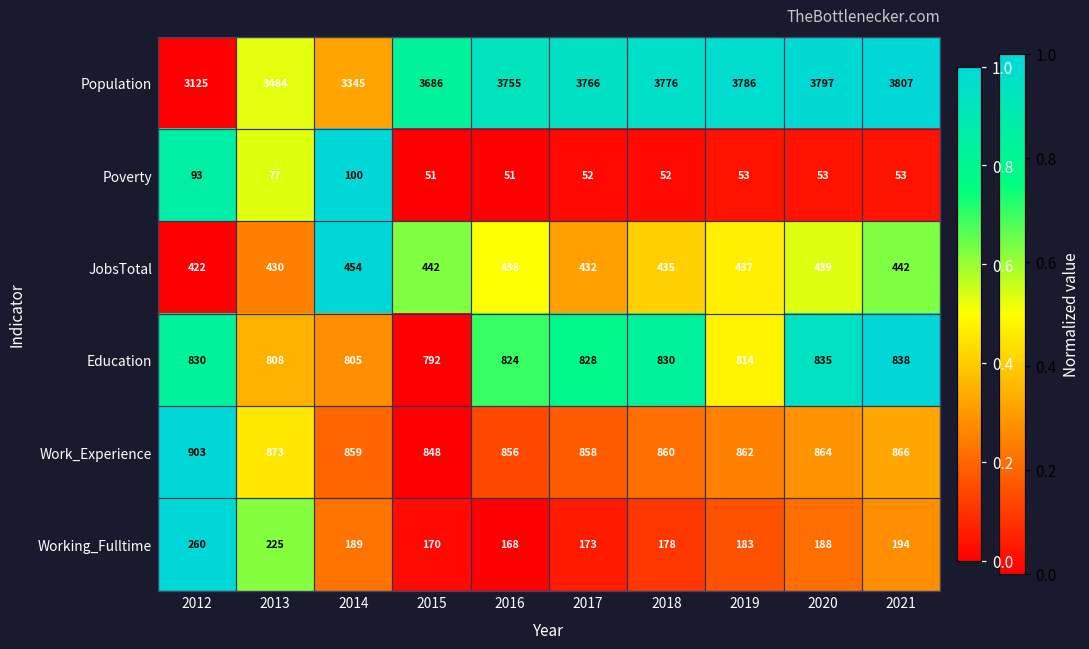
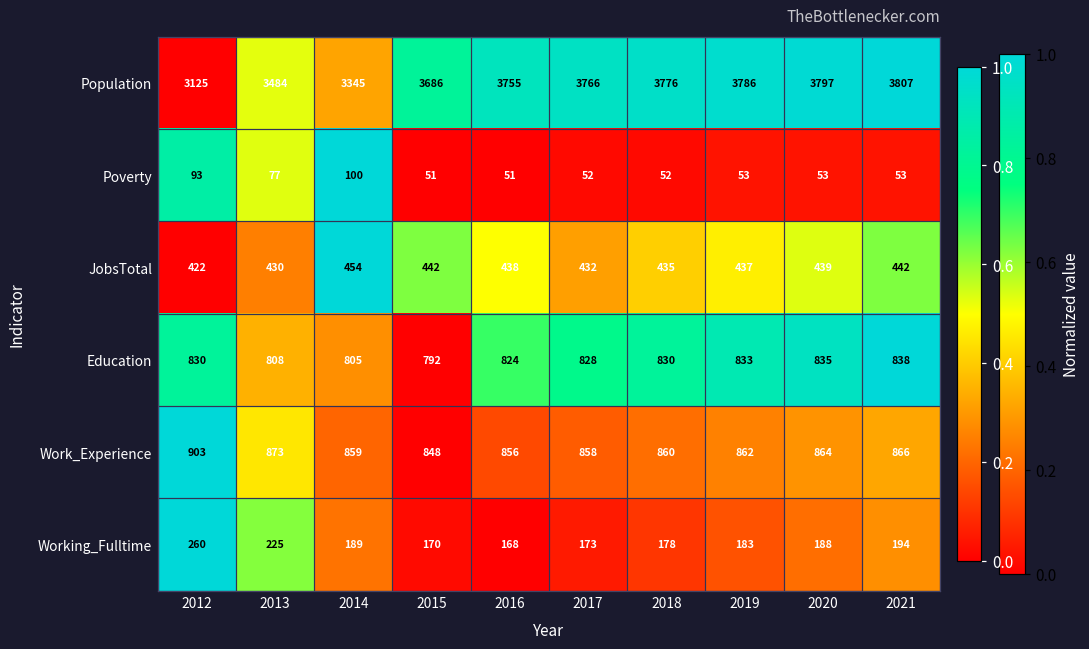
  {
    "Population": {
      "2012": 3125,
      "2013": 3484,
      "2014": 3345,
      "2015": 3686,
      "2016": 3755,
      "2017": 3766,
      "2018": 3776,
      "2019": 3786,
      "2020": 3797,
      "2021": 3807
    },
    "Poverty": {
      "2012": 93,
      "2013": 77,
      "2014": 100,
      "2015": 51,
      "2016": 51,
      "2017": 52,
      "2018": 52,
      "2019": 53,
      "2020": 53,
      "2021": 53
    },
    "JobsTotal": {
      "2012": 422,
      "2013": 430,
      "2014": 454,
      "2015": 442,
      "2016": 438,
      "2017": 432,
      "2018": 435,
      "2019": 437,
      "2020": 439,
      "2021": 442
    },
    "Education": {
      "2012": 830,
      "2013": 808,
      "2014": 805,
      "2015": 792,
      "2016": 824,
      "2017": 828,
      "2018": 830,
-     "2019": 814,
+     "2019": 833,
      "2020": 835,
      "2021": 838
    },
    "Work_Experience": {
      "2012": 903,
      "2013": 873,
      "2014": 859,
      "2015": 848,
      "2016": 856,
      "2017": 858,
      "2018": 860,
      "2019": 862,
      "2020": 864,
      "2021": 866
    },
    "Working_Fulltime": {
      "2012": 260,
      "2013": 225,
      "2014": 189,
      "2015": 170,
      "2016": 168,
      "2017": 173,
      "2018": 178,
      "2019": 183,
      "2020": 188,
      "2021": 194
    }
  }
